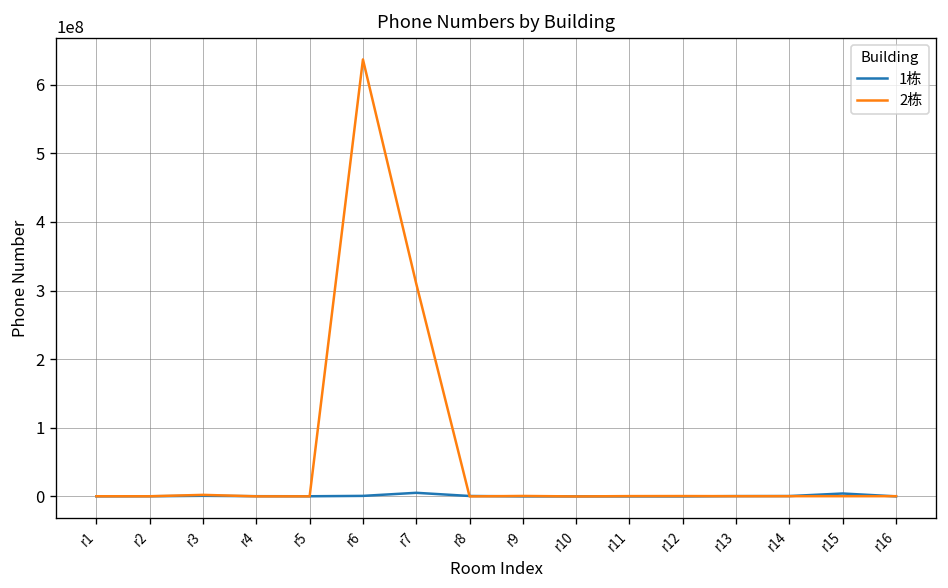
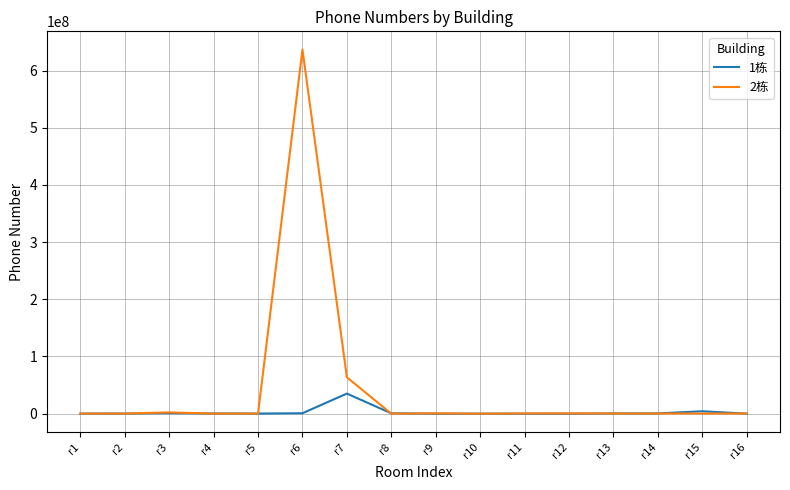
  {
    "1栋": {
      "r6": 0,
-     "r7": 10000000
+     "r7": 40000000
    },
    "2栋": {
      "r6": 640000000,
-     "r7": 310000000
+     "r7": 60000000
    }
  }
